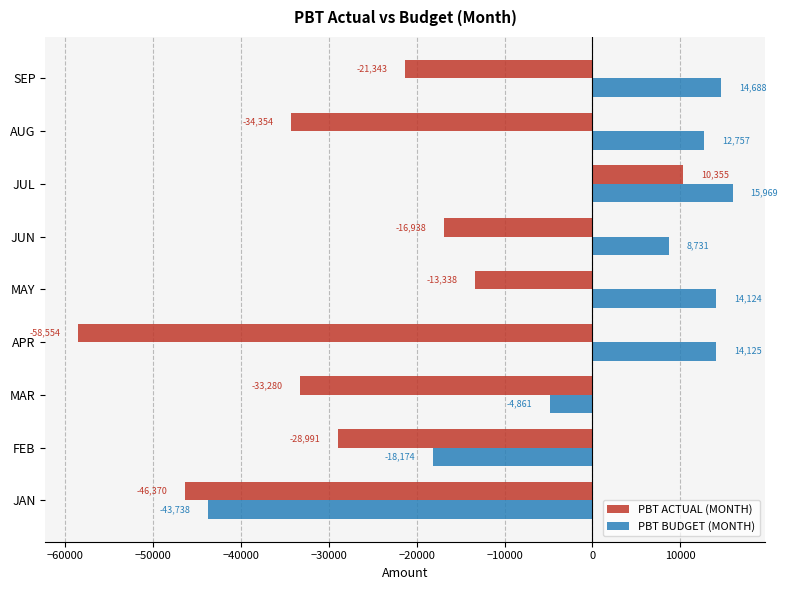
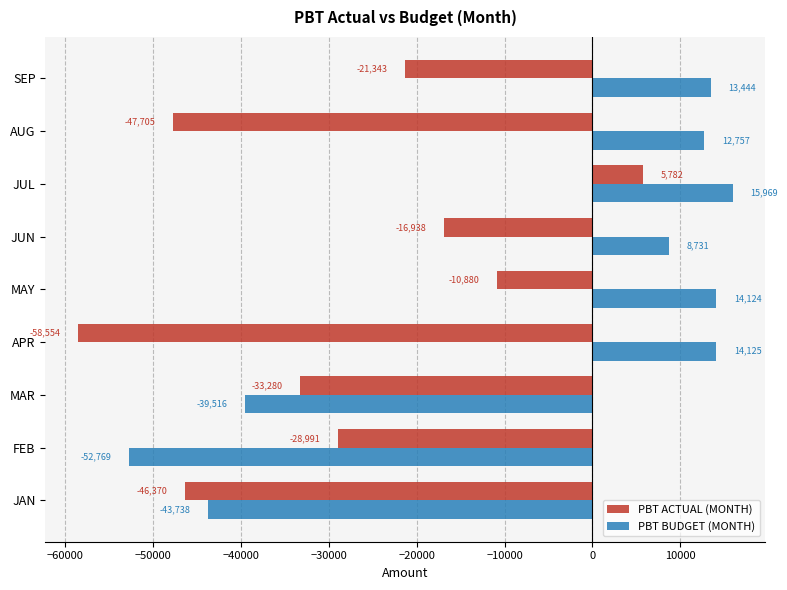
  {
    "PBT ACTUAL (MONTH)": {
      "SEP": "-21,343",
-     "AUG": "-34,354",
-     "JUL": "10,355",
+     "AUG": "-47,705",
+     "JUL": "5,782",
      "JUN": "-16,938",
-     "MAY": "-13,338",
+     "MAY": "-10,880",
      "APR": "-58,554",
      "MAR": "-33,280",
      "FEB": "-28,991",
      "JAN": "-46,370"
    },
    "PBT BUDGET (MONTH)": {
-     "SEP": "14,688",
+     "SEP": "13,444",
      "AUG": "12,757",
      "JUL": "15,969",
      "JUN": "8,731",
      "MAY": "14,124",
      "APR": "14,125",
-     "MAR": "-4,861",
-     "FEB": "-18,174",
+     "MAR": "-39,516",
+     "FEB": "-52,769",
      "JAN": "-43,738"
    }
  }
